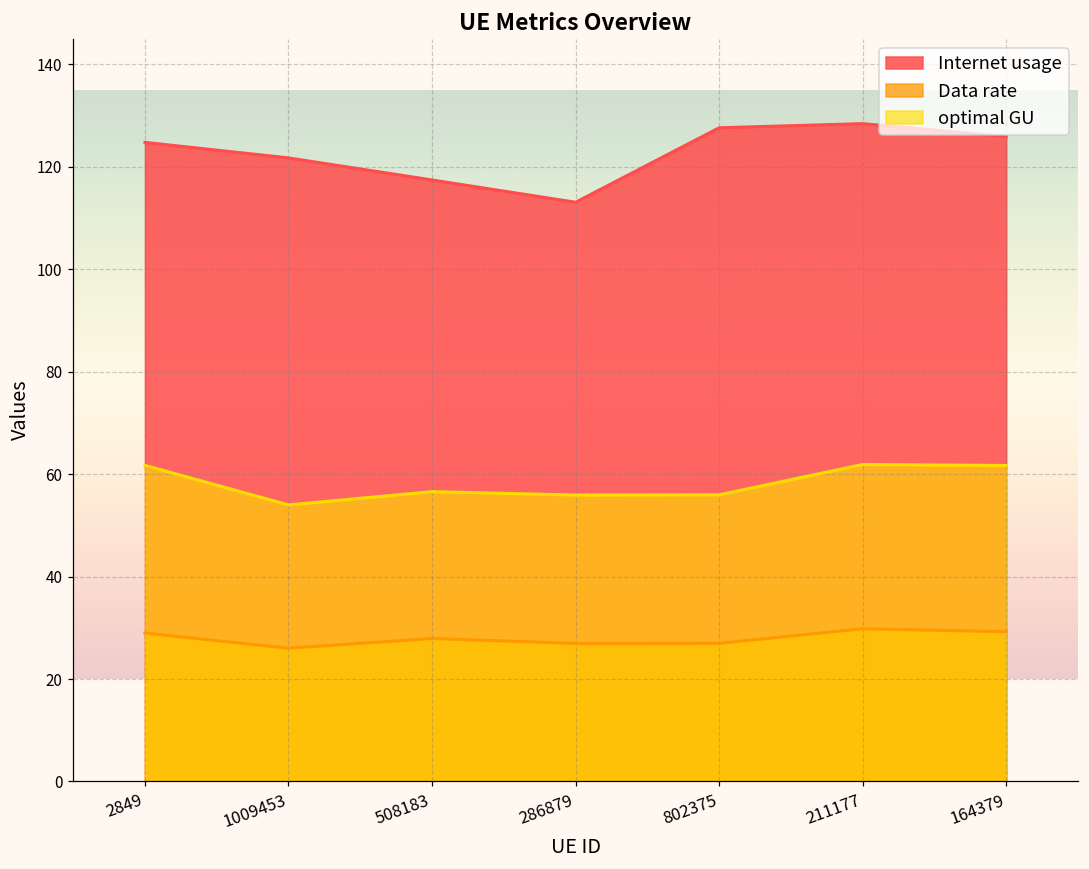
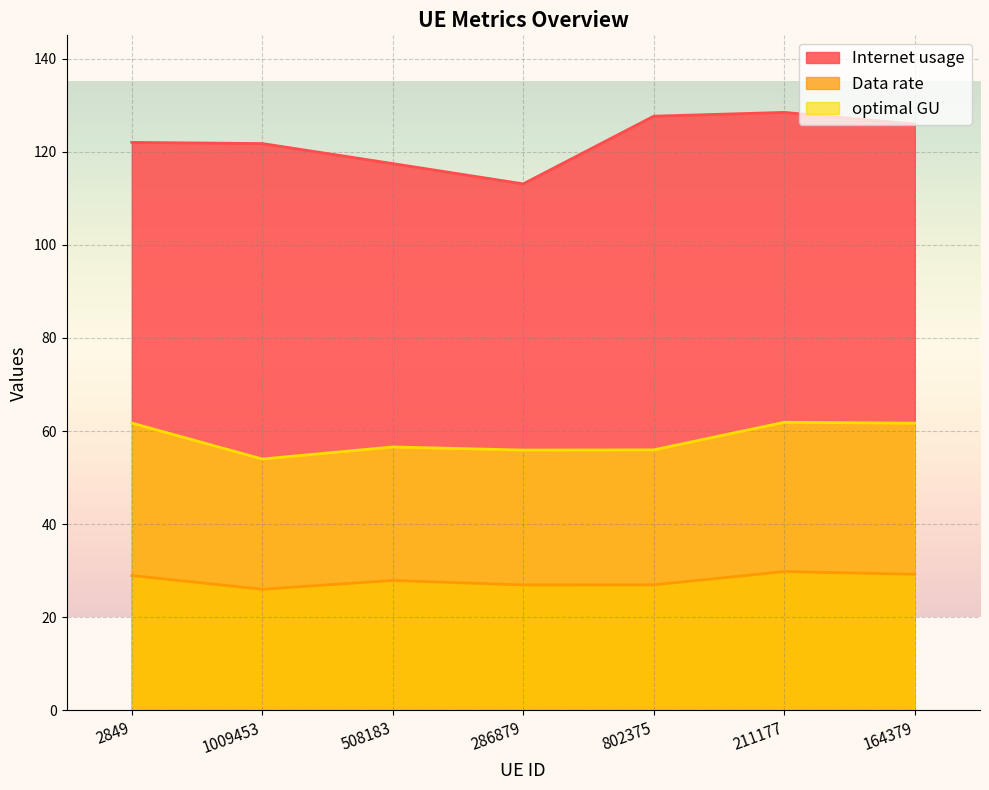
  {
    "Internet usage": {
-     "2849": 125,
+     "2849": 122,
      "1009453": 122,
      "508183": 117,
      "286879": 113,
      "802375": 128,
      "211177": 128
    },
    "Data rate": {
      "2849": 29,
      "1009453": 26,
      "508183": 28,
      "286879": 27,
      "802375": 27,
      "211177": 30,
      "164379": 29
    },
    "optimal GU": {
      "2849": 62,
      "1009453": 54,
      "508183": 57,
      "286879": 56,
      "802375": 56,
      "211177": 62,
      "164379": 62
    }
  }
